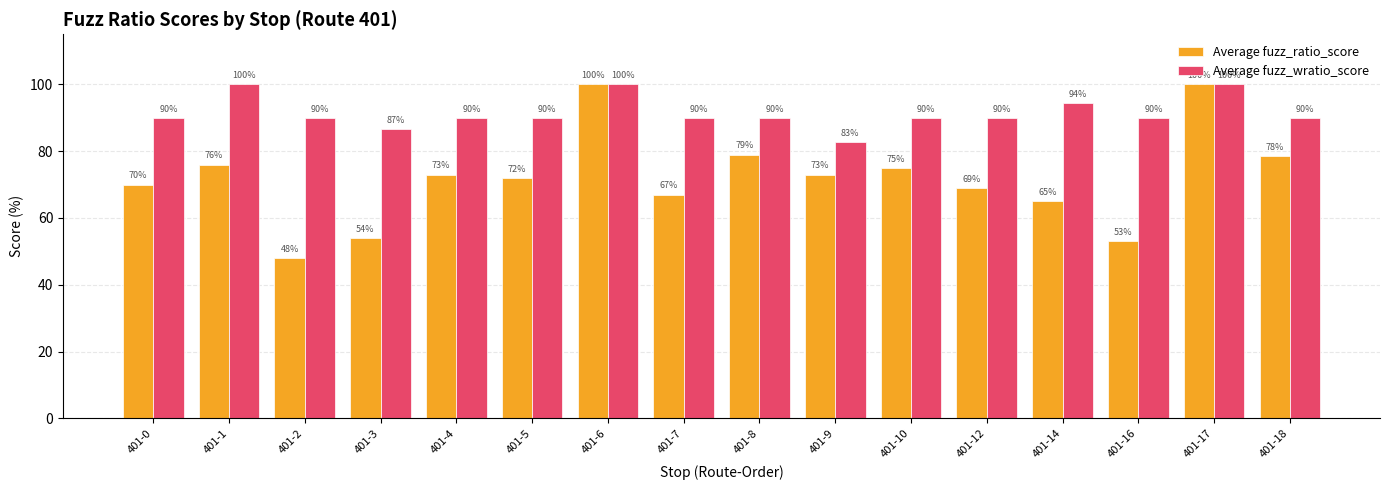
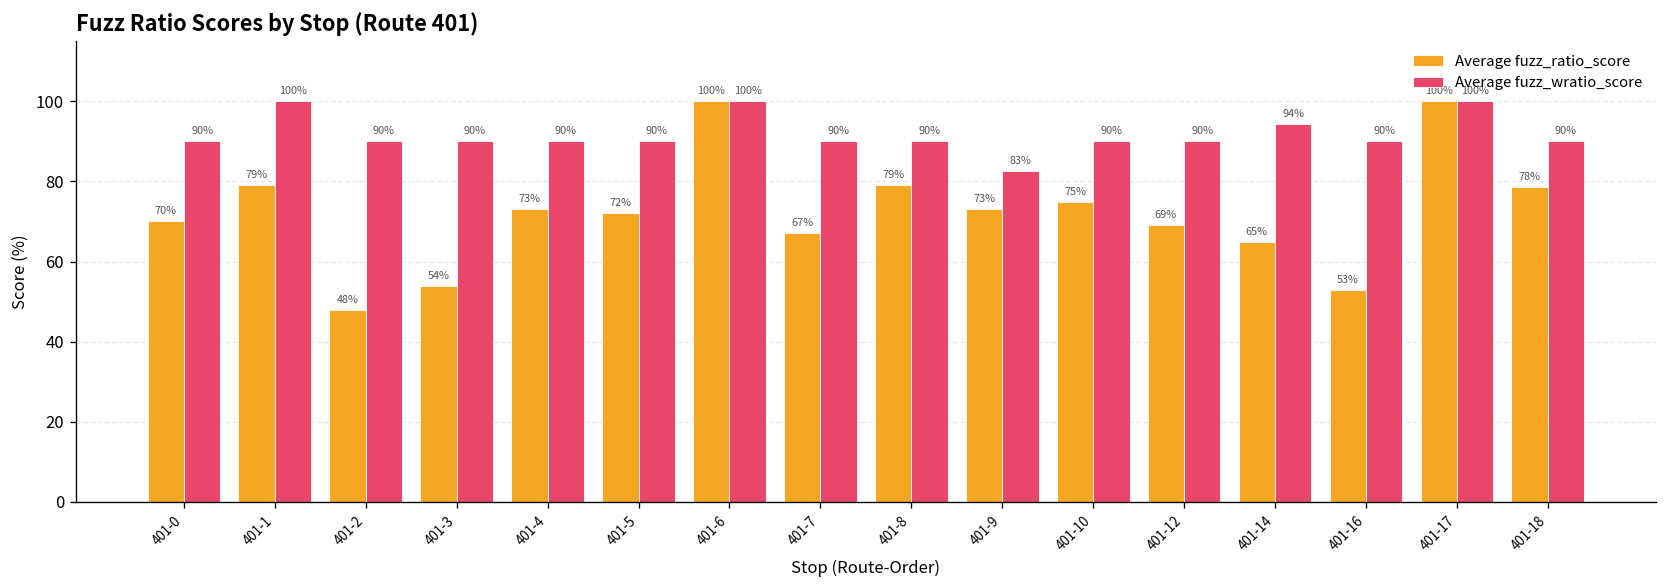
  {
    "Average fuzz_ratio_score": {
      "401-0": "70%",
-     "401-1": "76%",
+     "401-1": "79%",
      "401-2": "48%",
      "401-3": "54%",
      "401-4": "73%",
      "401-5": "72%",
      "401-6": "100%",
      "401-7": "67%",
      "401-8": "79%",
      "401-9": "73%",
      "401-10": "75%",
      "401-12": "69%",
      "401-14": "65%",
      "401-16": "53%",
      "401-17": "100%",
      "401-18": "78%"
    },
    "Average fuzz_wratio_score": {
      "401-0": "90%",
      "401-1": "100%",
      "401-2": "90%",
-     "401-3": "87%",
+     "401-3": "90%",
      "401-4": "90%",
      "401-5": "90%",
      "401-6": "100%",
      "401-7": "90%",
      "401-8": "90%",
      "401-9": "83%",
      "401-10": "90%",
      "401-12": "90%",
      "401-14": "94%",
      "401-16": "90%",
      "401-17": "100%",
      "401-18": "90%"
    }
  }
